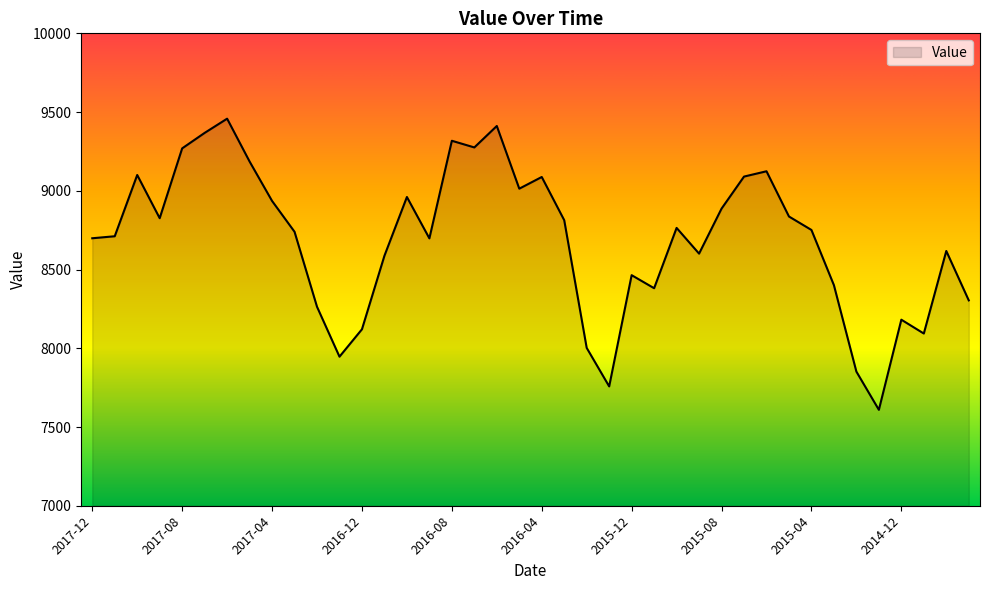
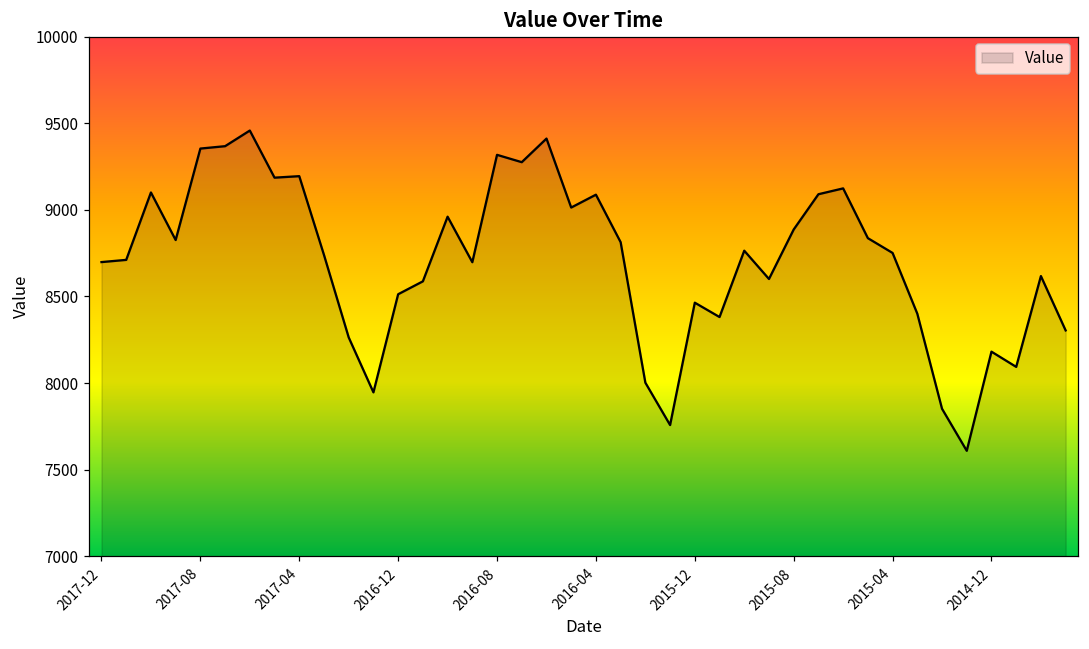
  {
    "2017-12": 8700,
-   "2017-08": 9270,
-   "2017-04": 8940,
-   "2016-12": 8120,
+   "2017-08": 9350,
+   "2017-04": 9190,
+   "2016-12": 8510,
    "2016-08": 9320,
    "2016-04": 9090,
    "2015-12": 8460,
    "2015-08": 8890,
    "2015-04": 8750,
    "2014-12": 8180
  }
